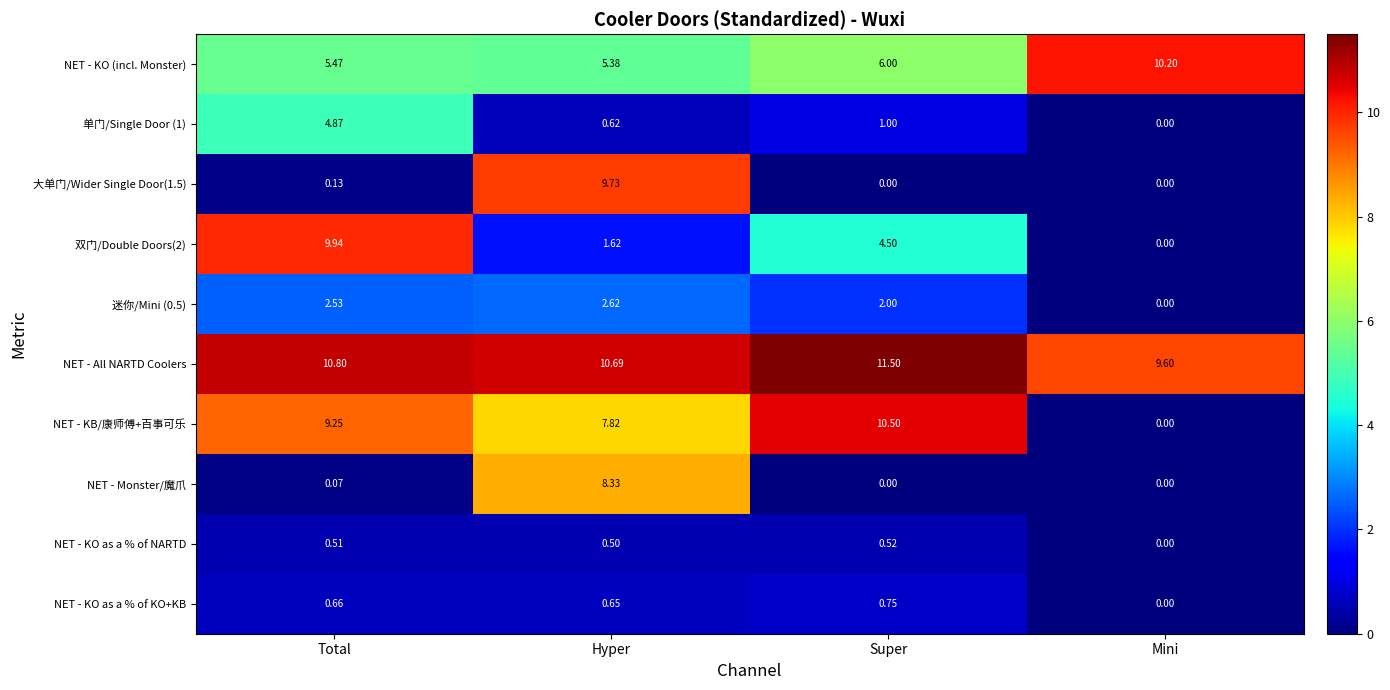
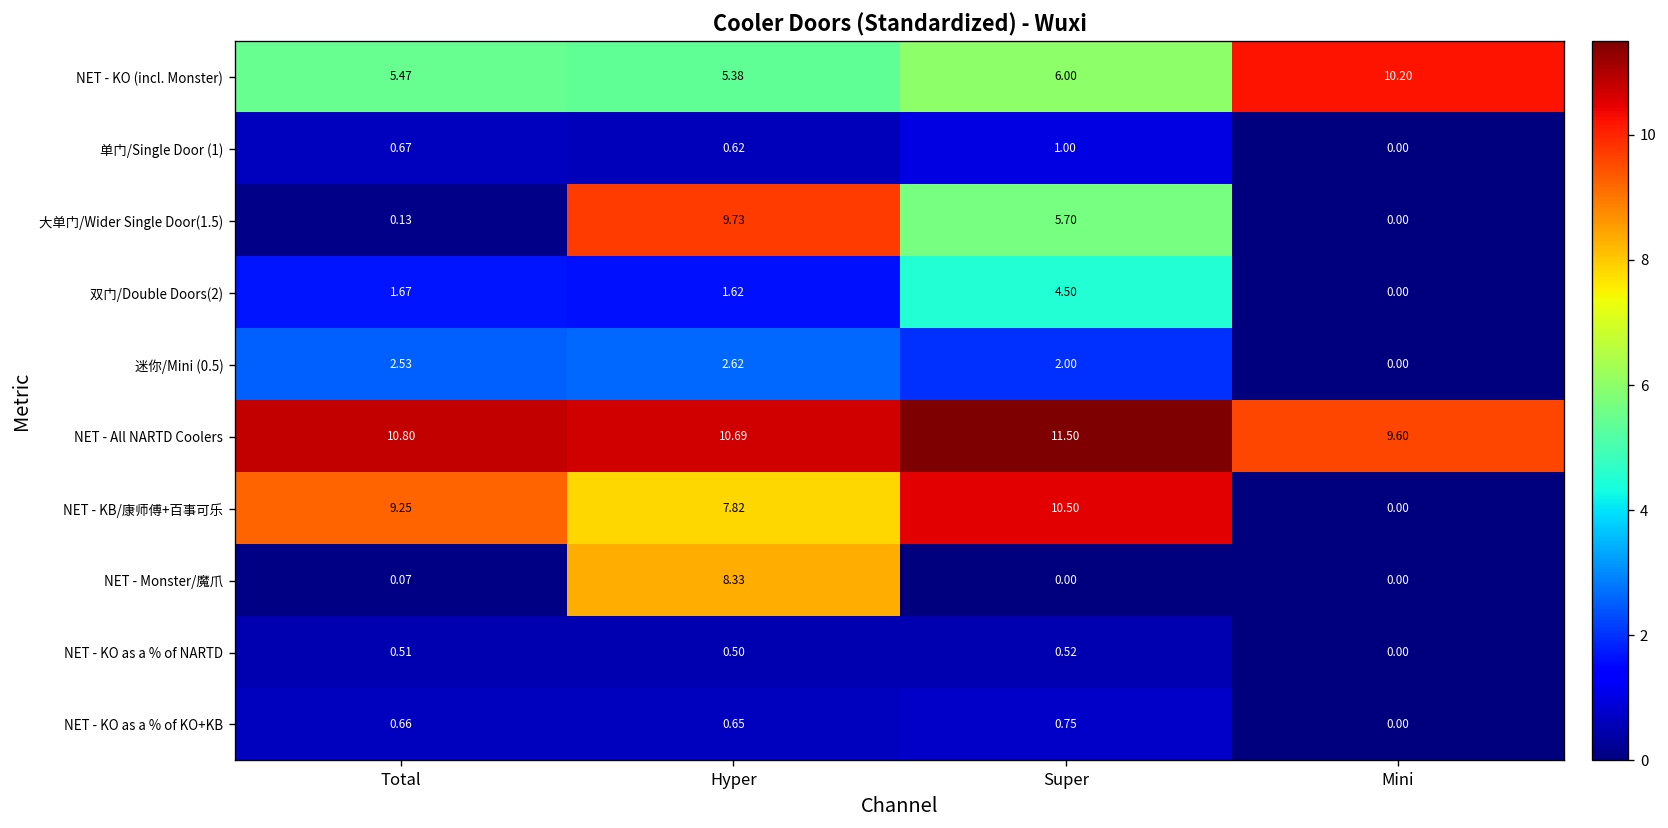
  {
    "NET - KO (incl. Monster)": {
      "Total": 5.47,
      "Hyper": 5.38,
      "Super": 6.00,
      "Mini": 10.20
    },
    "单门/Single Door (1)": {
-     "Total": 4.87,
+     "Total": 0.67,
      "Hyper": 0.62,
      "Super": 1.00,
      "Mini": 0.00
    },
    "大单门/Wider Single Door(1.5)": {
      "Total": 0.13,
      "Hyper": 9.73,
-     "Super": 0.00,
+     "Super": 5.70,
      "Mini": 0.00
    },
    "双门/Double Doors(2)": {
-     "Total": 9.94,
+     "Total": 1.67,
      "Hyper": 1.62,
      "Super": 4.50,
      "Mini": 0.00
    },
    "迷你/Mini (0.5)": {
      "Total": 2.53,
      "Hyper": 2.62,
      "Super": 2.00,
      "Mini": 0.00
    },
    "NET - All NARTD Coolers": {
      "Total": 10.80,
      "Hyper": 10.69,
      "Super": 11.50,
      "Mini": 9.60
    },
    "NET - KB/康师傅+百事可乐": {
      "Total": 9.25,
      "Hyper": 7.82,
      "Super": 10.50,
      "Mini": 0.00
    },
    "NET - Monster/魔爪": {
      "Total": 0.07,
      "Hyper": 8.33,
      "Super": 0.00,
      "Mini": 0.00
    },
    "NET - KO as a % of NARTD": {
      "Total": 0.51,
      "Hyper": 0.50,
      "Super": 0.52,
      "Mini": 0.00
    },
    "NET - KO as a % of KO+KB": {
      "Total": 0.66,
      "Hyper": 0.65,
      "Super": 0.75,
      "Mini": 0.00
    }
  }
